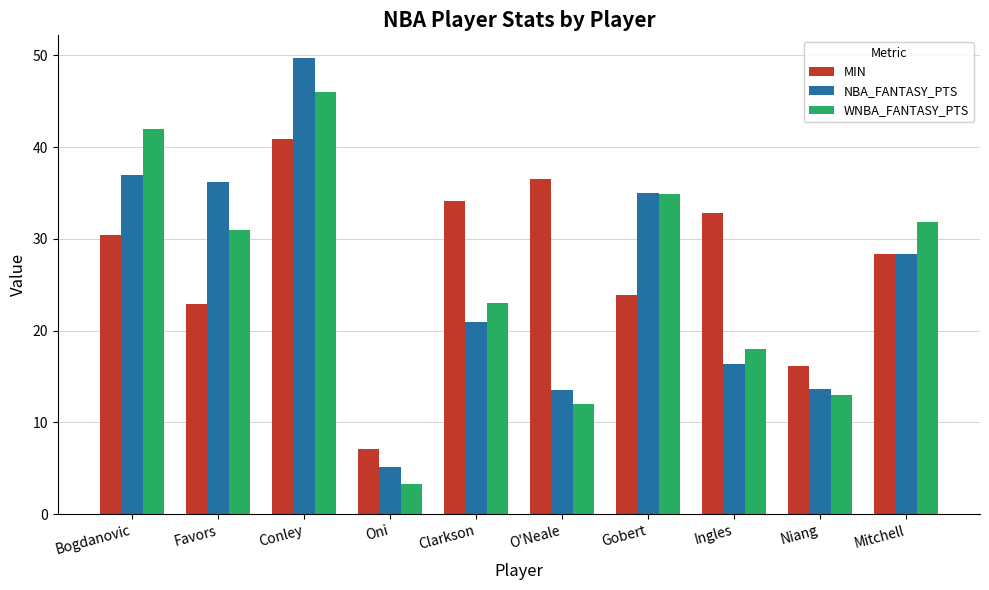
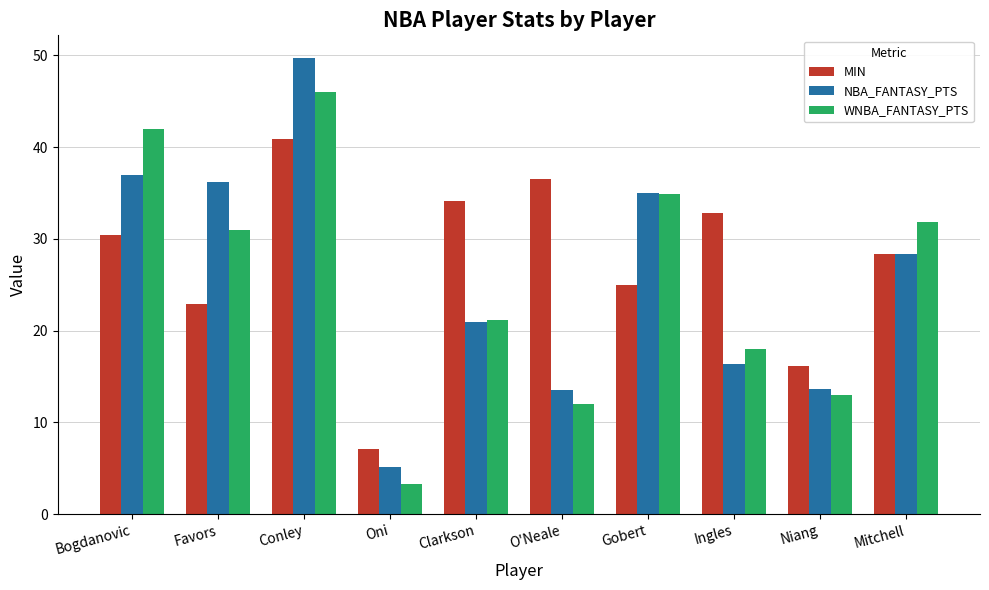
  {
    "MIN": {
      "Bogdanovic": 30,
      "Favors": 23,
      "Conley": 41,
      "Oni": 7,
      "Clarkson": 34,
      "O'Neale": 37,
-     "Gobert": 24,
+     "Gobert": 25,
      "Ingles": 33,
      "Niang": 16,
      "Mitchell": 28
    },
    "NBA_FANTASY_PTS": {
      "Bogdanovic": 37,
      "Favors": 36,
      "Conley": 50,
      "Oni": 5,
      "Clarkson": 21,
      "O'Neale": 14,
      "Gobert": 35,
      "Ingles": 16,
      "Niang": 14,
      "Mitchell": 28
    },
    "WNBA_FANTASY_PTS": {
      "Bogdanovic": 42,
      "Favors": 31,
      "Conley": 46,
      "Oni": 3,
-     "Clarkson": 23,
+     "Clarkson": 21,
      "O'Neale": 12,
      "Gobert": 35,
      "Ingles": 18,
      "Niang": 13,
      "Mitchell": 32
    }
  }
